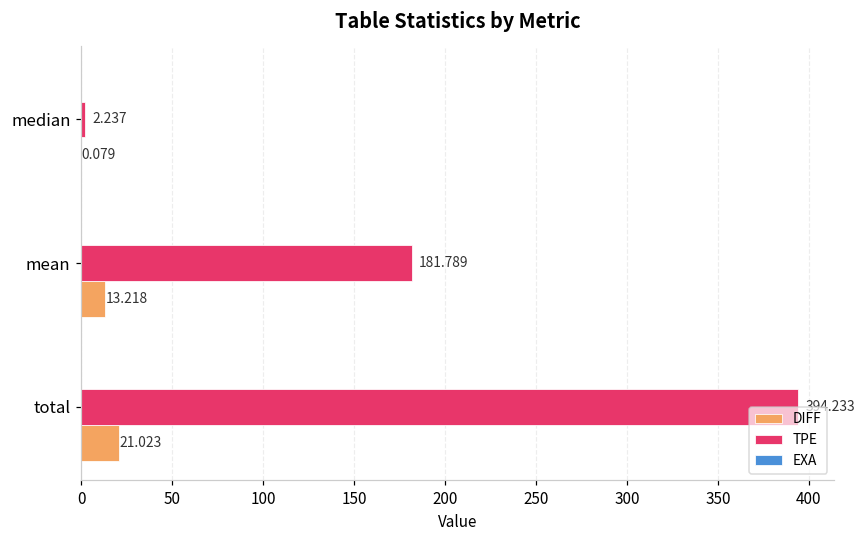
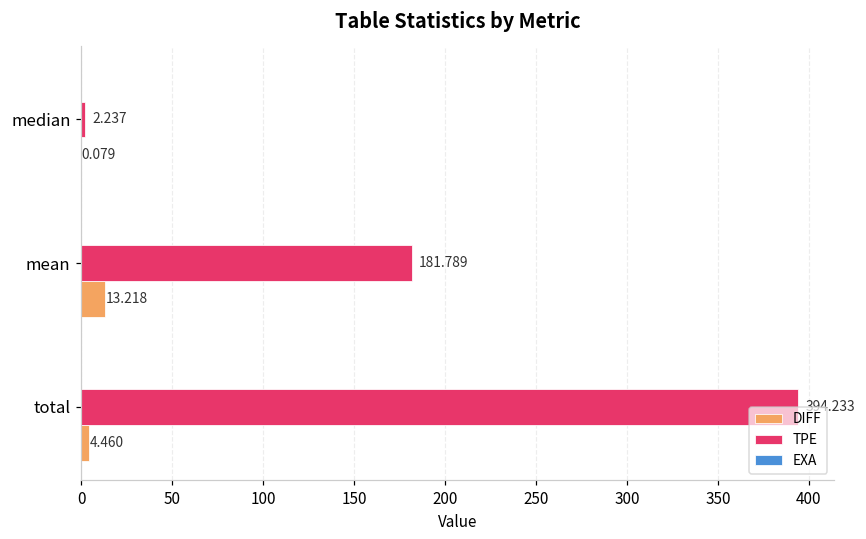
  {
    "DIFF": {
      "median": 0.079,
      "mean": 13.218,
-     "total": 21.023
+     "total": 4.460
    },
    "TPE": {
      "median": 2.237,
      "mean": 181.789
    },
    "EXA": {
      "median": 0,
      "mean": 0,
      "total": 0
    }
  }
